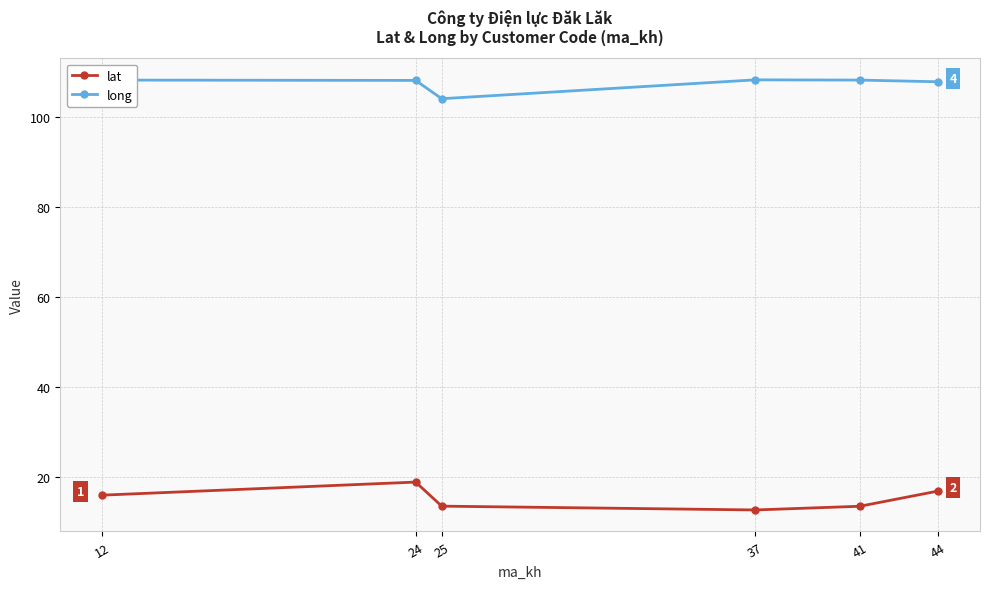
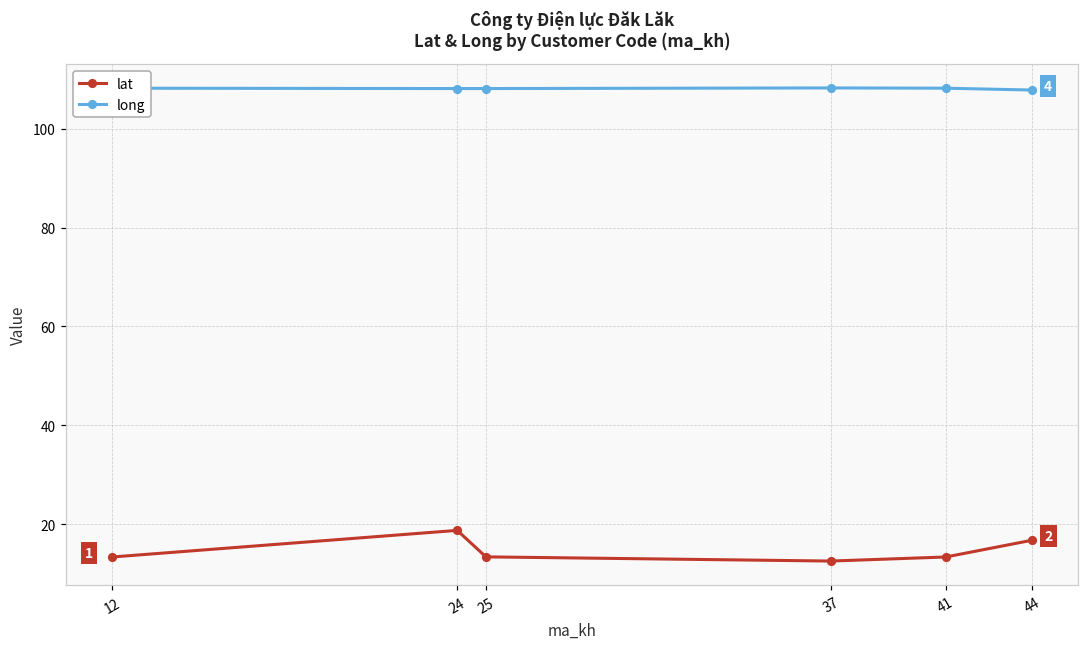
  {
    "lat": {
-     "12": 16,
+     "12": 13,
      "24": 19,
      "25": 13,
      "37": 13,
      "41": 13
    },
    "long": {
      "24": 108,
-     "25": 104,
+     "25": 108,
      "37": 108,
      "41": 108
    }
  }
